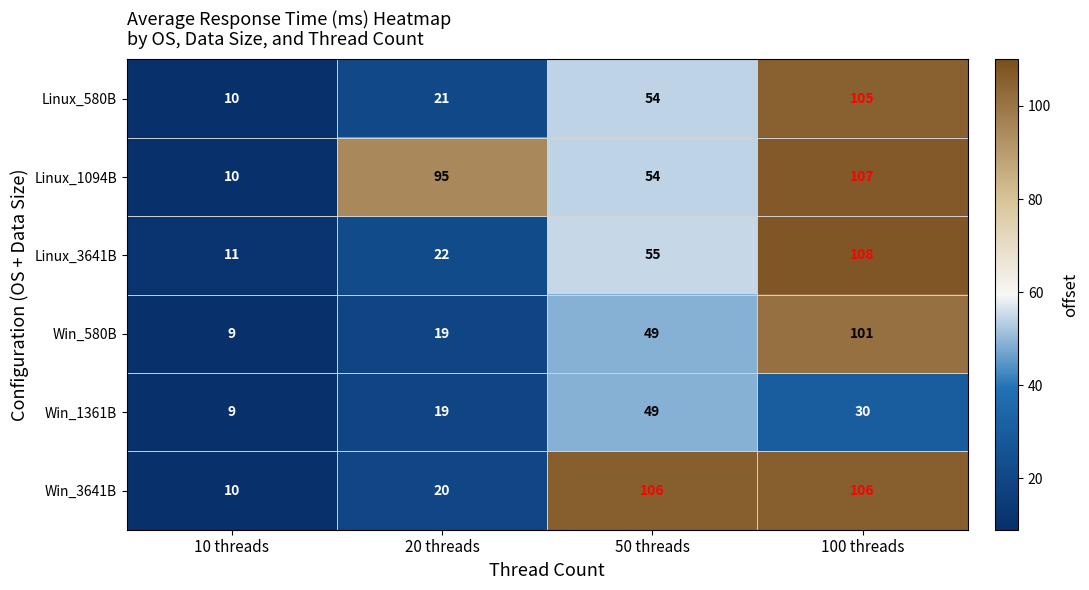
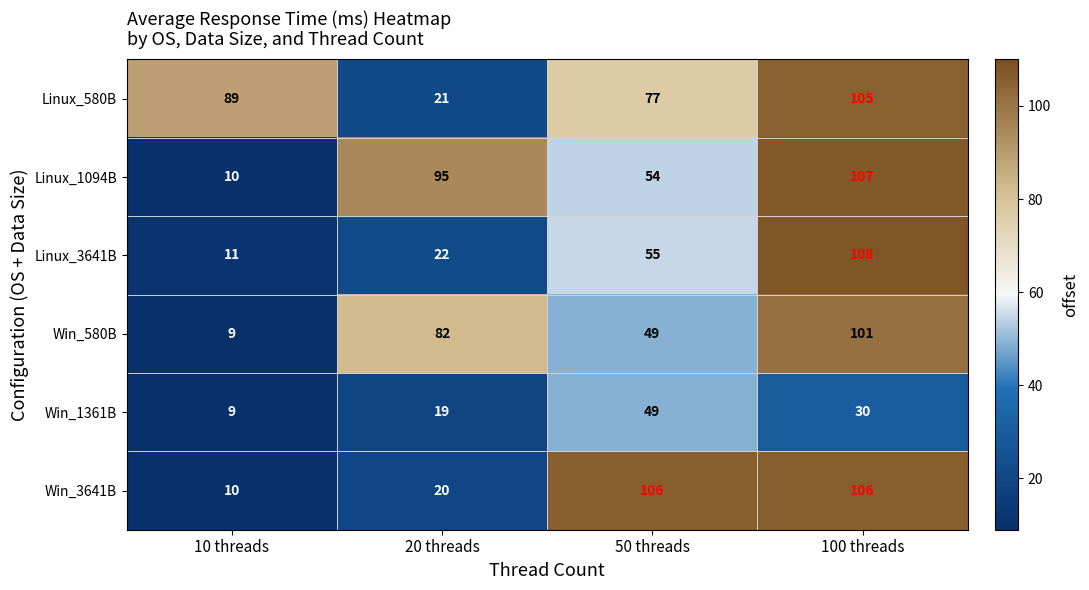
  {
    "Linux_580B": {
-     "10 threads": 10,
+     "10 threads": 89,
      "20 threads": 21,
-     "50 threads": 54,
+     "50 threads": 77,
      "100 threads": 105
    },
    "Linux_1094B": {
      "10 threads": 10,
      "20 threads": 95,
      "50 threads": 54,
      "100 threads": 107
    },
    "Linux_3641B": {
      "10 threads": 11,
      "20 threads": 22,
      "50 threads": 55,
      "100 threads": 108
    },
    "Win_580B": {
      "10 threads": 9,
-     "20 threads": 19,
+     "20 threads": 82,
      "50 threads": 49,
      "100 threads": 101
    },
    "Win_1361B": {
      "10 threads": 9,
      "20 threads": 19,
      "50 threads": 49,
      "100 threads": 30
    },
    "Win_3641B": {
      "10 threads": 10,
      "20 threads": 20,
      "50 threads": 106,
      "100 threads": 106
    }
  }
